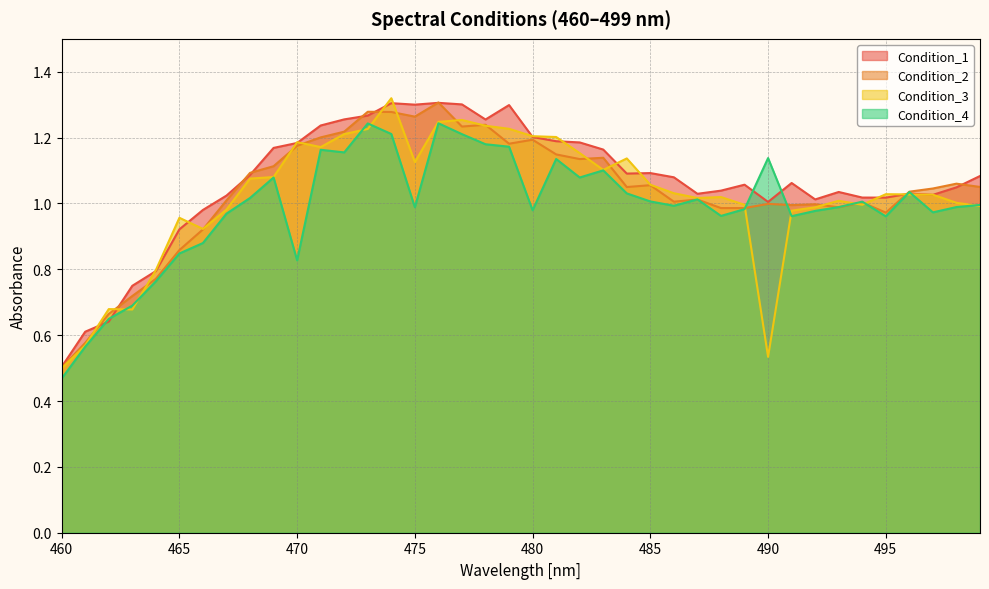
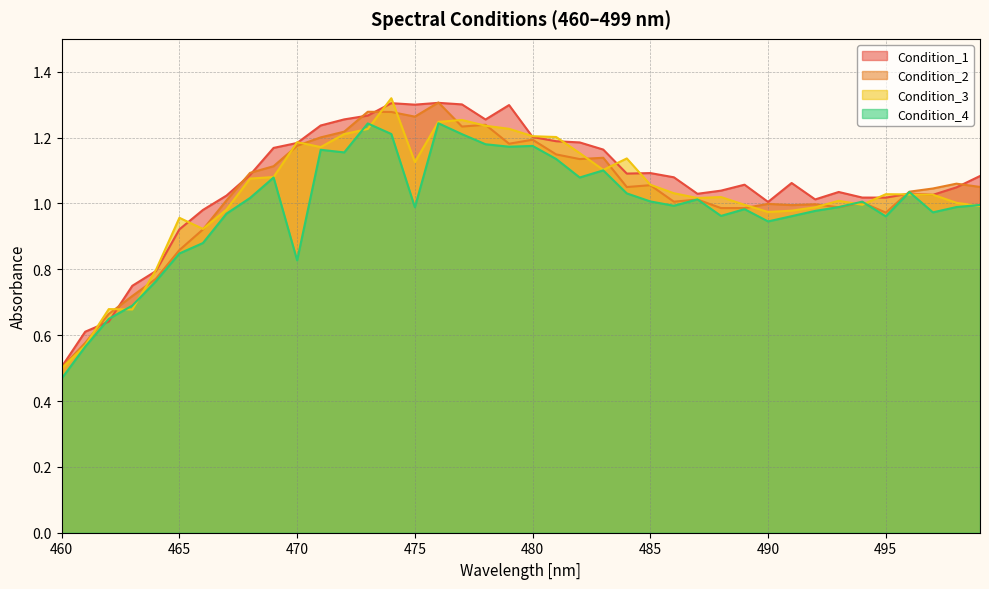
  {
    "Condition_3": {
      "465": 0.96,
      "475": 1.13,
-     "490": 0.53,
+     "490": 0.97,
      "495": 1.03
    },
    "Condition_4": {
      "460": 0.47,
      "465": 0.85,
      "470": 0.83,
      "475": 0.99,
-     "480": 0.98,
+     "480": 1.17,
      "485": 1.01,
-     "490": 1.14,
+     "490": 0.95,
      "495": 0.96
    }
  }
